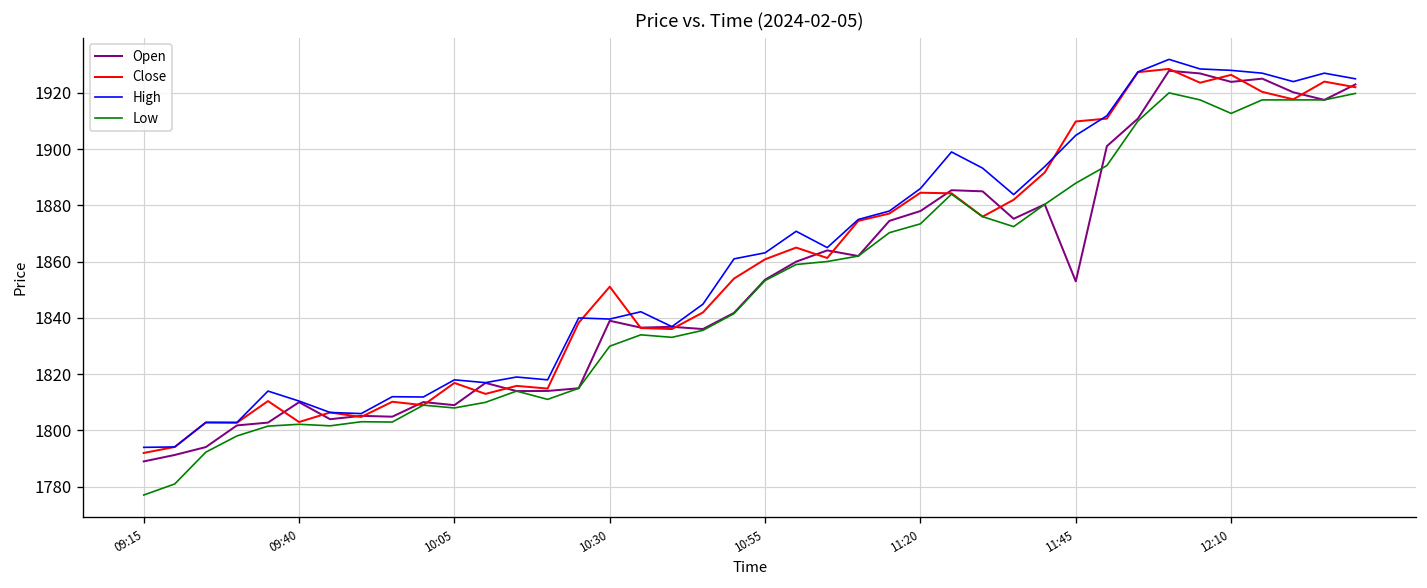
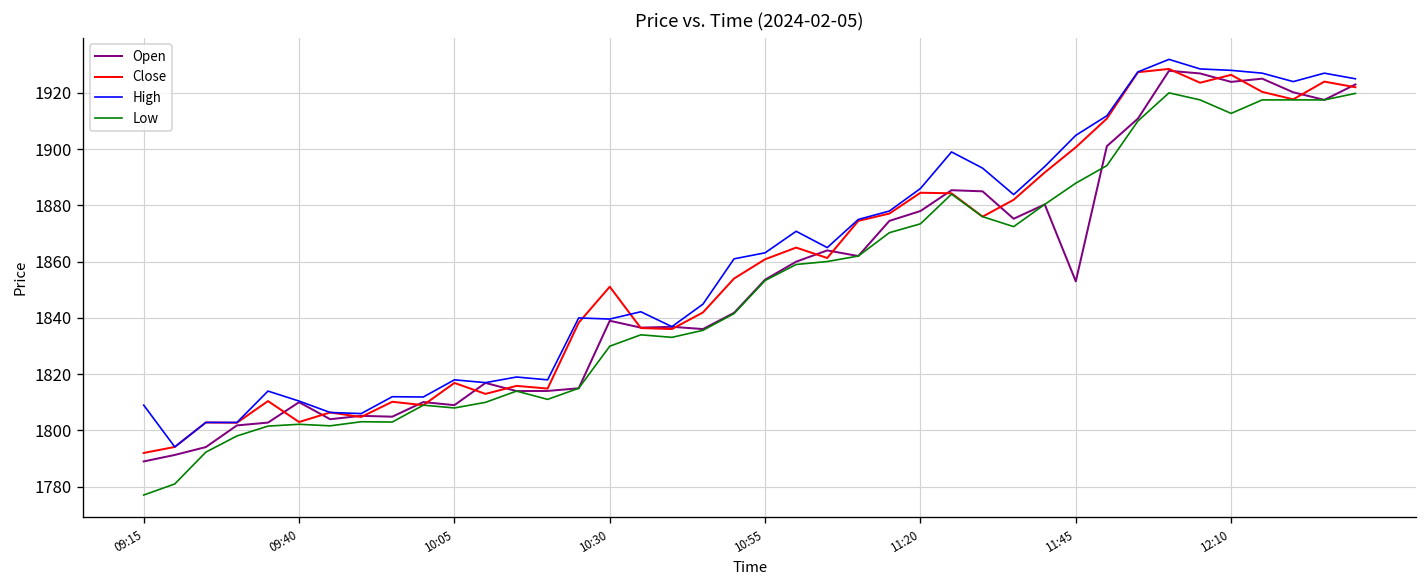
  {
    "Open": {
      "09:15": 1789,
      "11:20": 1878,
      "11:45": 1853,
      "12:10": 1924
    },
    "Close": {
      "09:15": 1792,
      "10:05": 1817,
      "10:30": 1851,
      "10:55": 1861,
      "11:20": 1885,
-     "11:45": 1910,
+     "11:45": 1901,
      "12:10": 1926
    },
    "High": {
-     "09:15": 1794,
+     "09:15": 1809,
      "10:05": 1818,
      "10:55": 1863,
      "11:20": 1886,
      "11:45": 1905,
      "12:10": 1928
    },
    "Low": {
      "09:15": 1777,
      "10:30": 1830,
      "11:20": 1873,
      "11:45": 1888,
      "12:10": 1913
    }
  }
